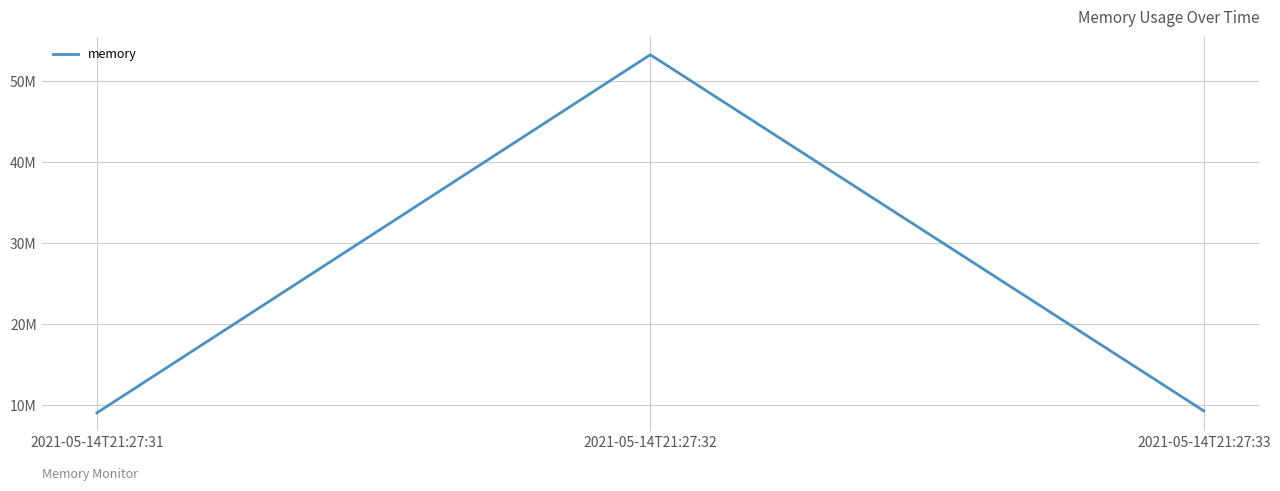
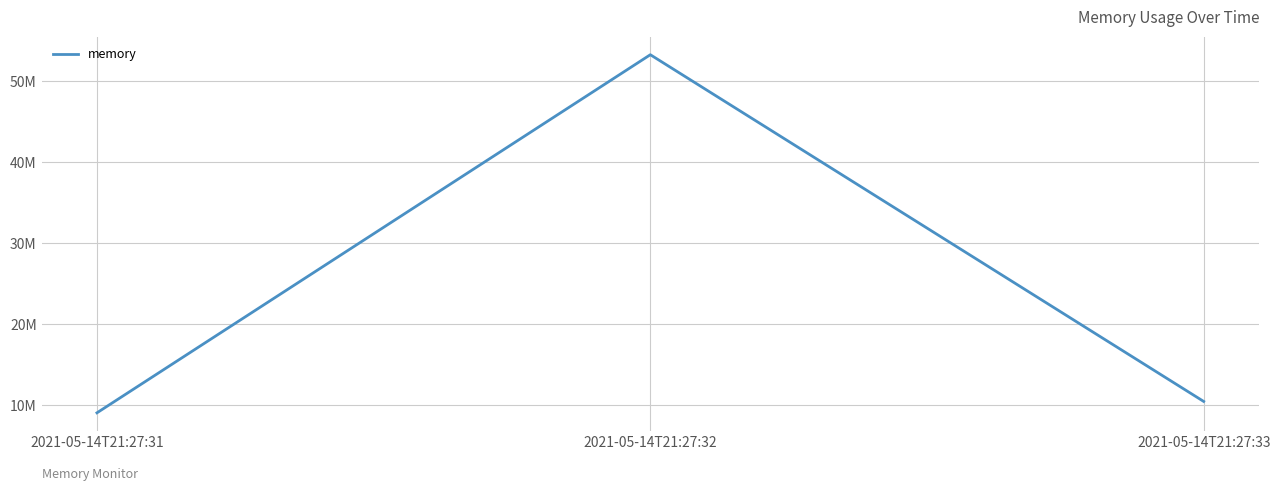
  {
    "2021-05-14T21:27:31": 9000000,
    "2021-05-14T21:27:32": 53000000,
-   "2021-05-14T21:27:33": 9000000
+   "2021-05-14T21:27:33": 10000000
  }
